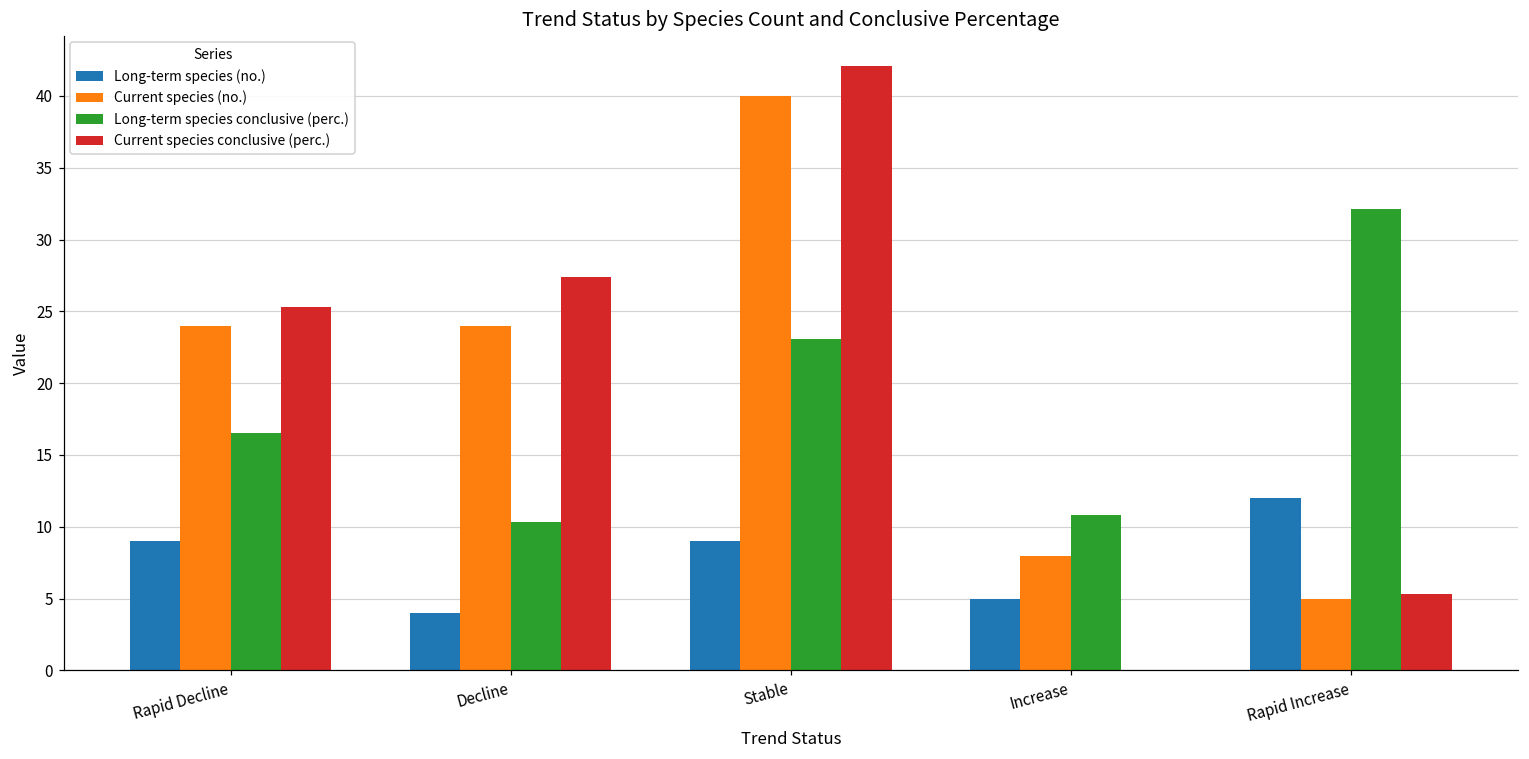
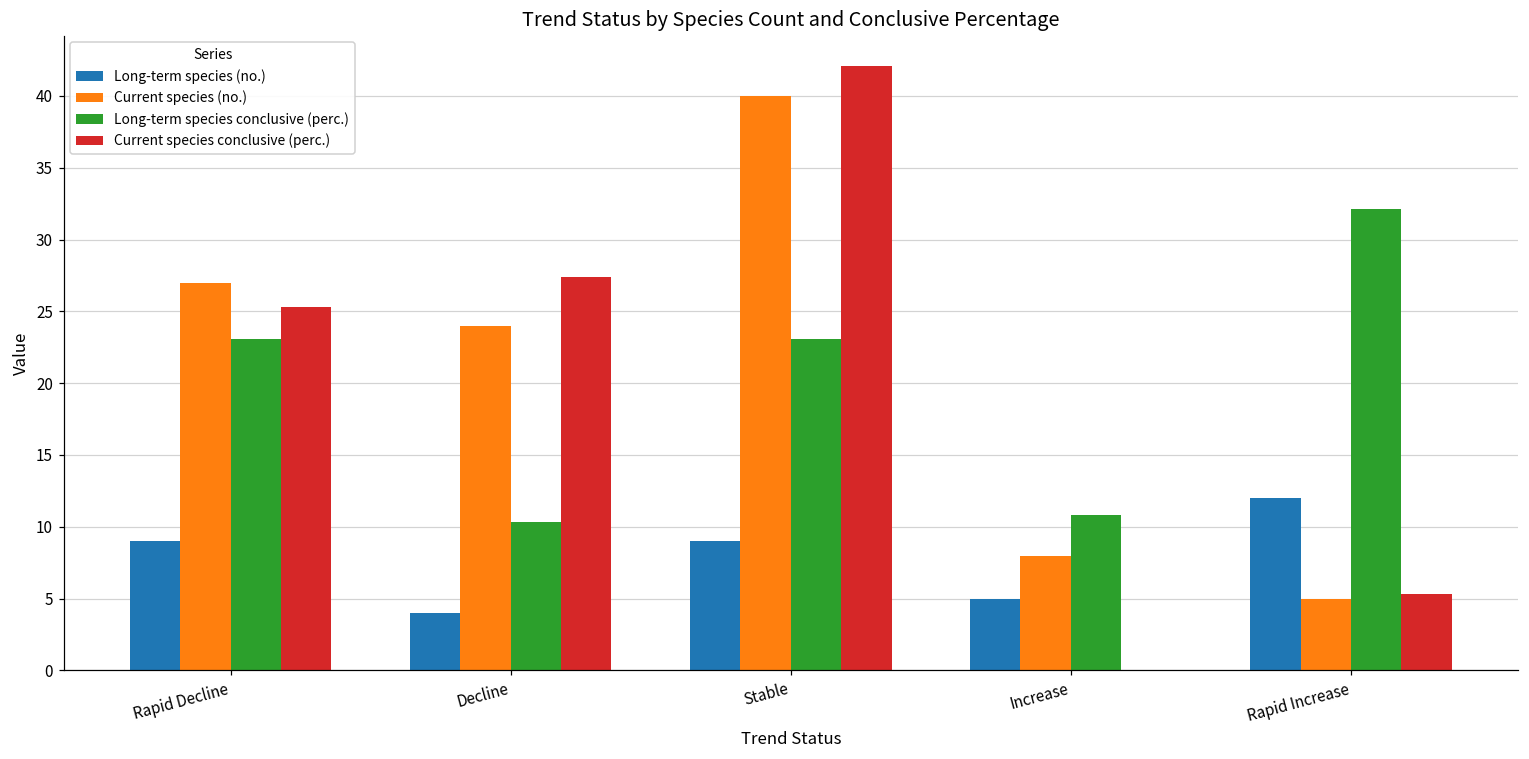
  {
    "Long-term species (no.)": {
      "Rapid Decline": 9.0,
      "Decline": 4.0,
      "Stable": 9.0,
      "Increase": 5.0,
      "Rapid Increase": 12.0
    },
    "Current species (no.)": {
-     "Rapid Decline": 24,
+     "Rapid Decline": 27,
      "Decline": 24,
      "Stable": 40,
      "Increase": 8,
      "Rapid Increase": 5
    },
    "Long-term species conclusive (perc.)": {
-     "Rapid Decline": 16.5,
+     "Rapid Decline": 23.1,
      "Decline": 10.3,
      "Stable": 23.1,
      "Increase": 10.8,
      "Rapid Increase": 32.1
    },
    "Current species conclusive (perc.)": {
      "Rapid Decline": 25.3,
      "Decline": 27.4,
      "Stable": 42.1,
      "Increase": 0.0,
      "Rapid Increase": 5.3
    }
  }
